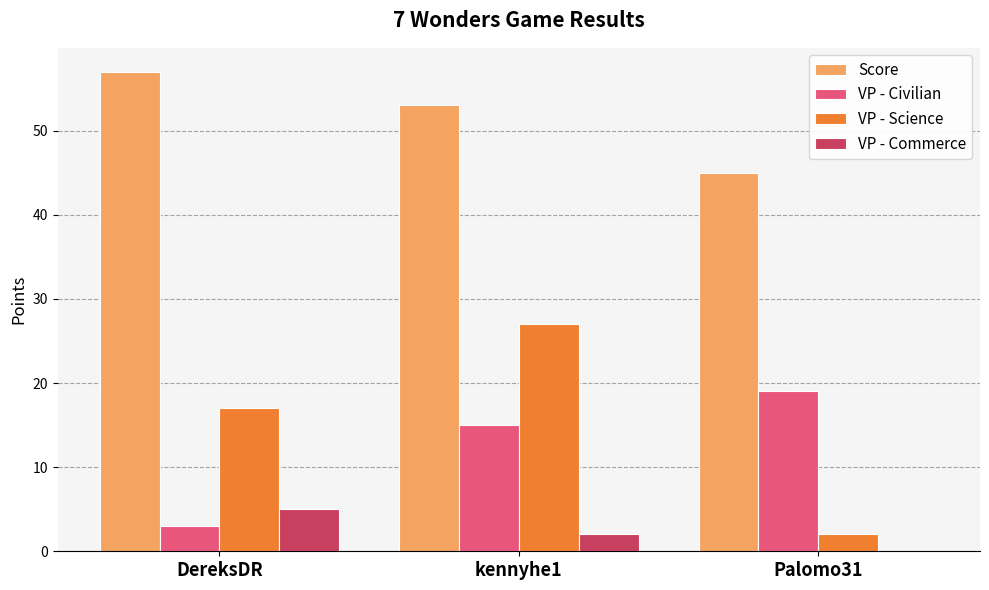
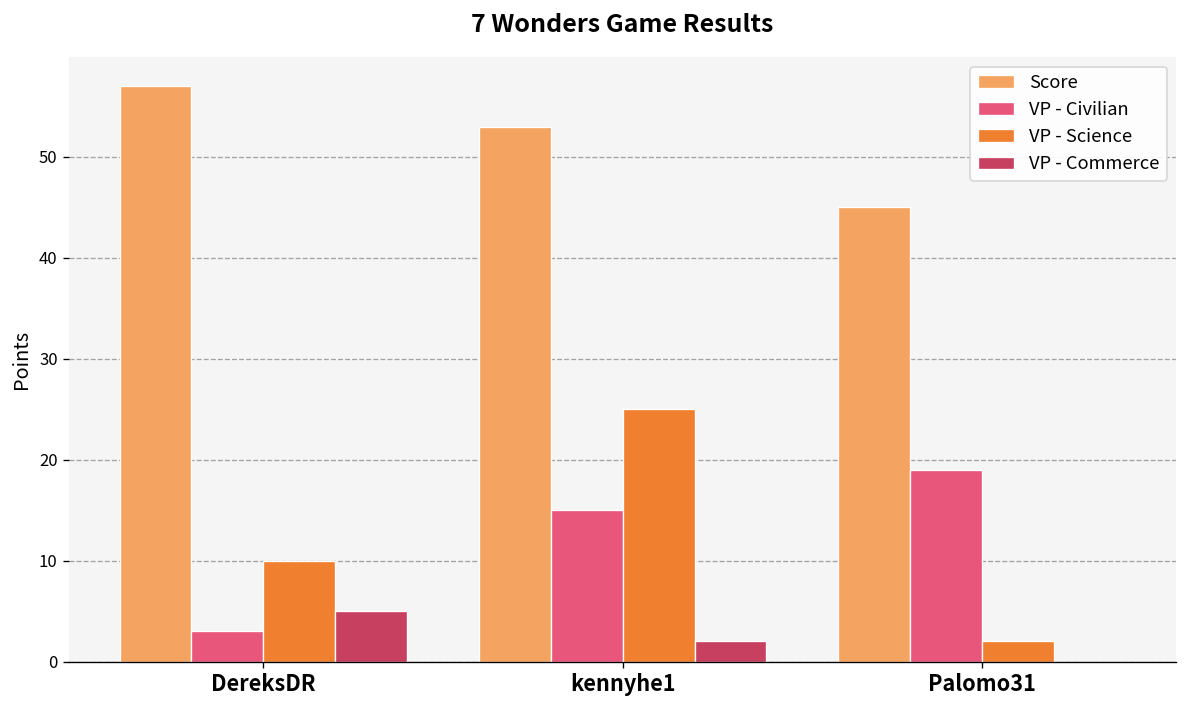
  {
    "Score": {
      "DereksDR": 57,
      "kennyhe1": 53,
      "Palomo31": 45
    },
    "VP - Science": {
-     "DereksDR": 17,
-     "kennyhe1": 27,
+     "DereksDR": 10,
+     "kennyhe1": 25,
      "Palomo31": 2
    }
  }
